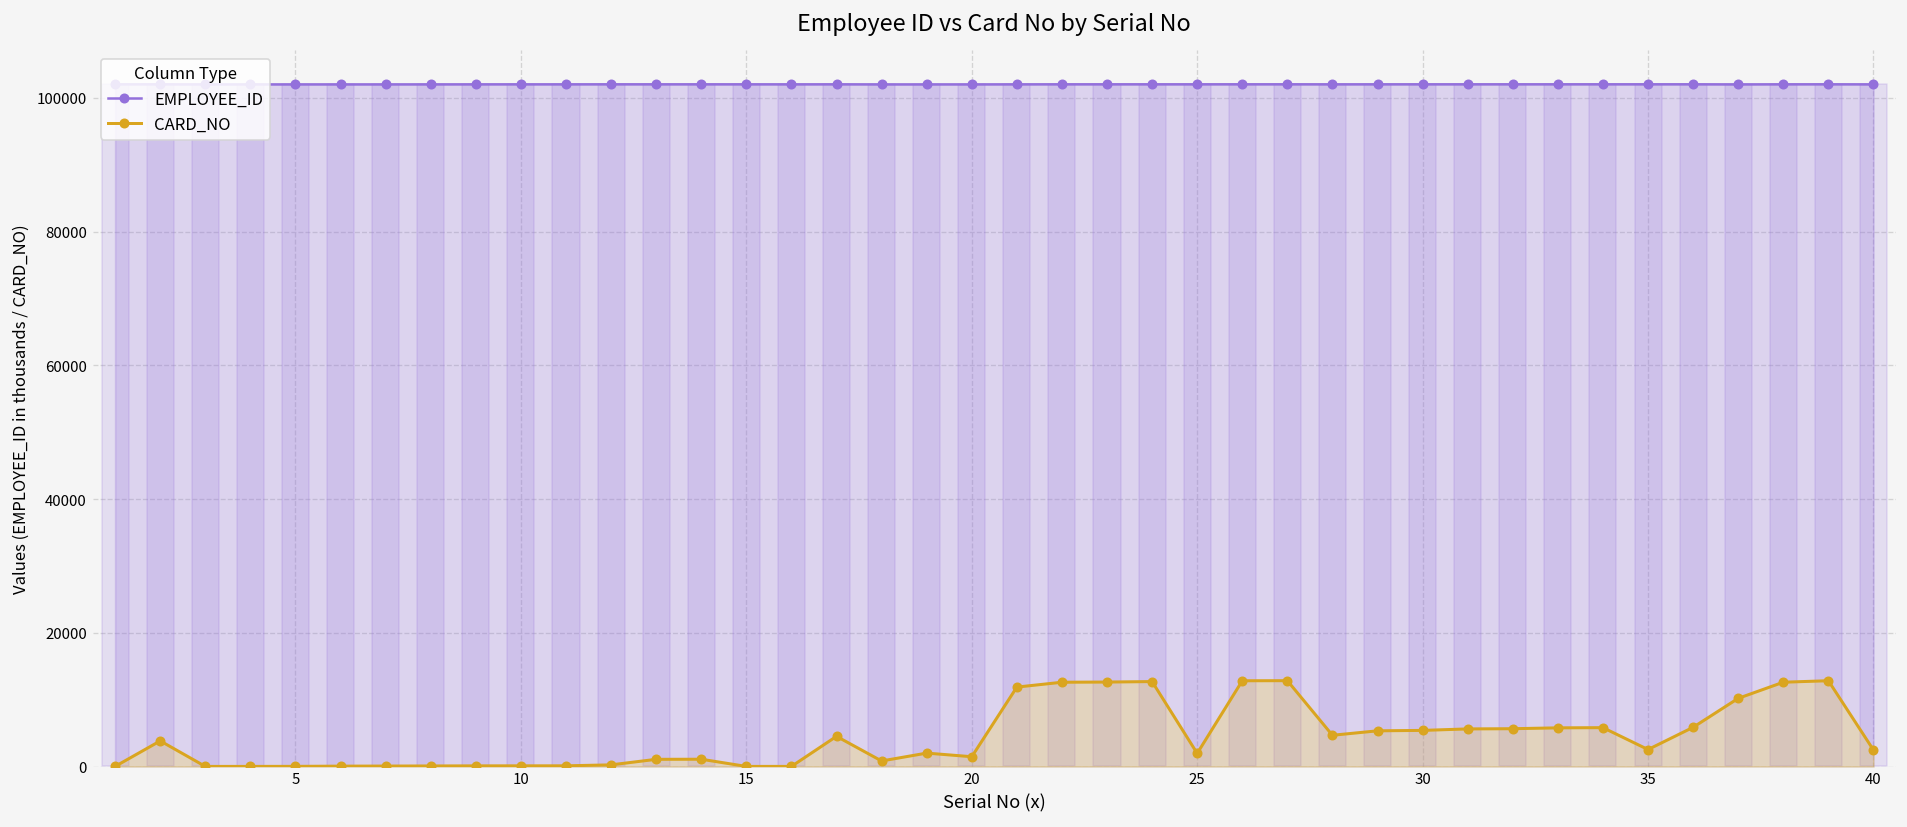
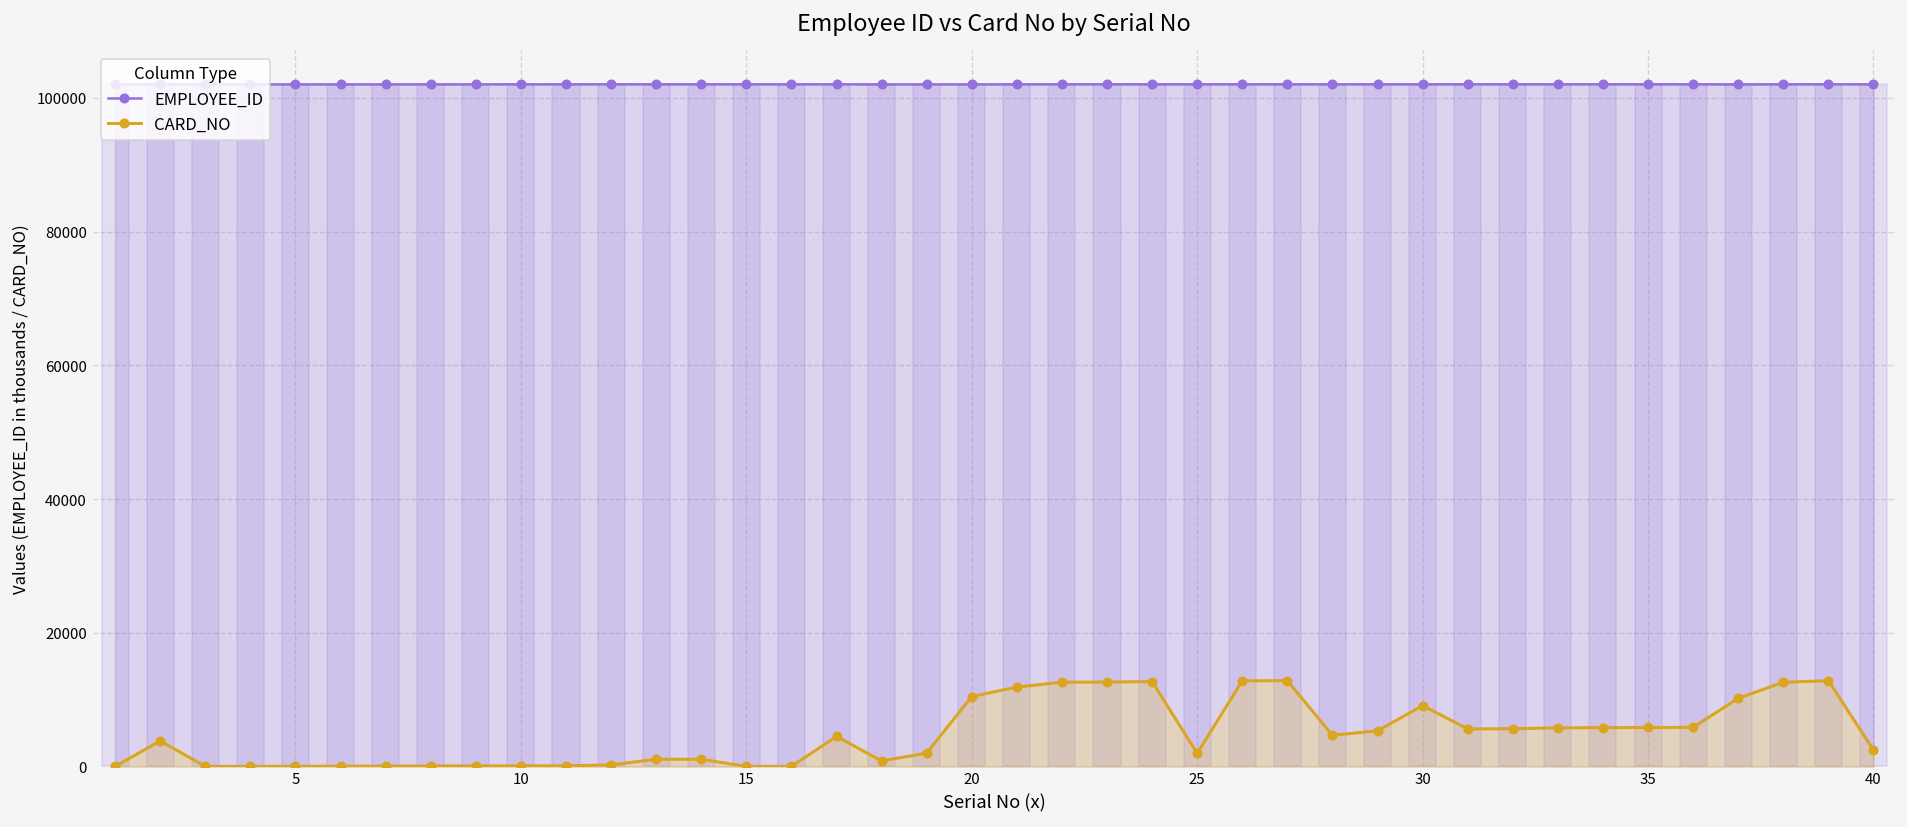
  {
    "CARD_NO": {
      "5": 0,
      "10": 0,
      "15": 0,
-     "20": 1000,
+     "20": 10000,
      "25": 2000,
-     "30": 5000,
-     "35": 3000,
+     "30": 9000,
+     "35": 6000,
      "40": 2000
    }
  }
